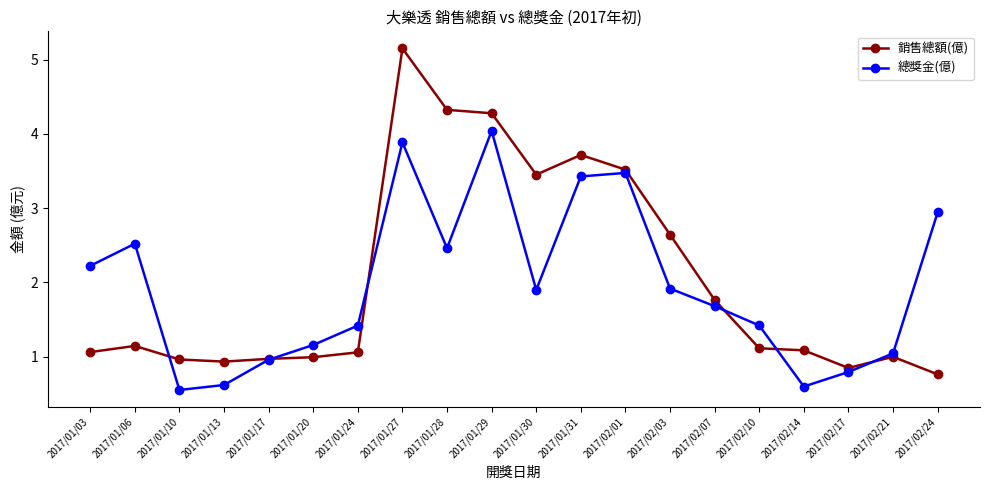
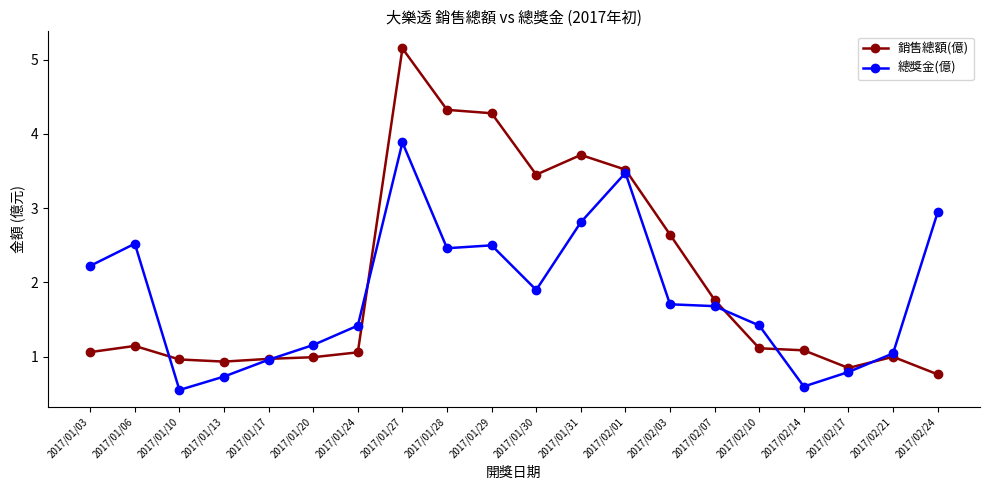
  {
    "銷售總額(億)": {
      "2017/01/03": 1.1,
      "2017/01/06": 1.1,
      "2017/01/10": 1.0,
      "2017/01/13": 0.9,
      "2017/01/20": 1.0,
      "2017/01/24": 1.1,
      "2017/01/27": 5.1,
      "2017/01/28": 4.3,
      "2017/01/29": 4.3,
      "2017/01/30": 3.4,
      "2017/01/31": 3.7,
      "2017/02/01": 3.5,
      "2017/02/03": 2.6,
      "2017/02/07": 1.8,
      "2017/02/10": 1.1,
      "2017/02/14": 1.1,
      "2017/02/17": 0.8,
      "2017/02/21": 1.0,
      "2017/02/24": 0.8
    },
    "總獎金(億)": {
      "2017/01/03": 2.2,
      "2017/01/06": 2.5,
      "2017/01/10": 0.5,
-     "2017/01/13": 0.6,
+     "2017/01/13": 0.7,
      "2017/01/20": 1.2,
      "2017/01/24": 1.4,
      "2017/01/27": 3.9,
      "2017/01/28": 2.5,
-     "2017/01/29": 4.0,
+     "2017/01/29": 2.5,
      "2017/01/30": 1.9,
-     "2017/01/31": 3.4,
+     "2017/01/31": 2.8,
      "2017/02/01": 3.5,
-     "2017/02/03": 1.9,
+     "2017/02/03": 1.7,
      "2017/02/07": 1.7,
      "2017/02/10": 1.4,
      "2017/02/14": 0.6,
      "2017/02/17": 0.8,
      "2017/02/21": 1.0,
      "2017/02/24": 2.9
    }
  }
